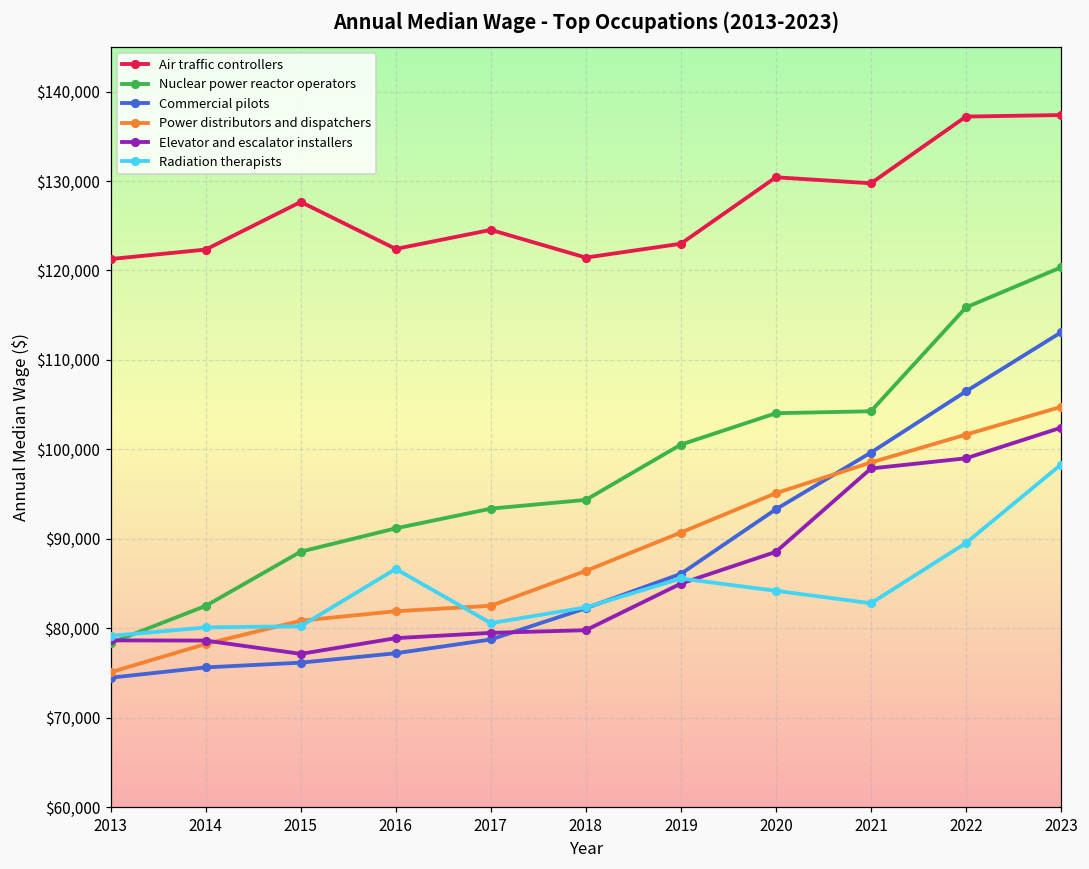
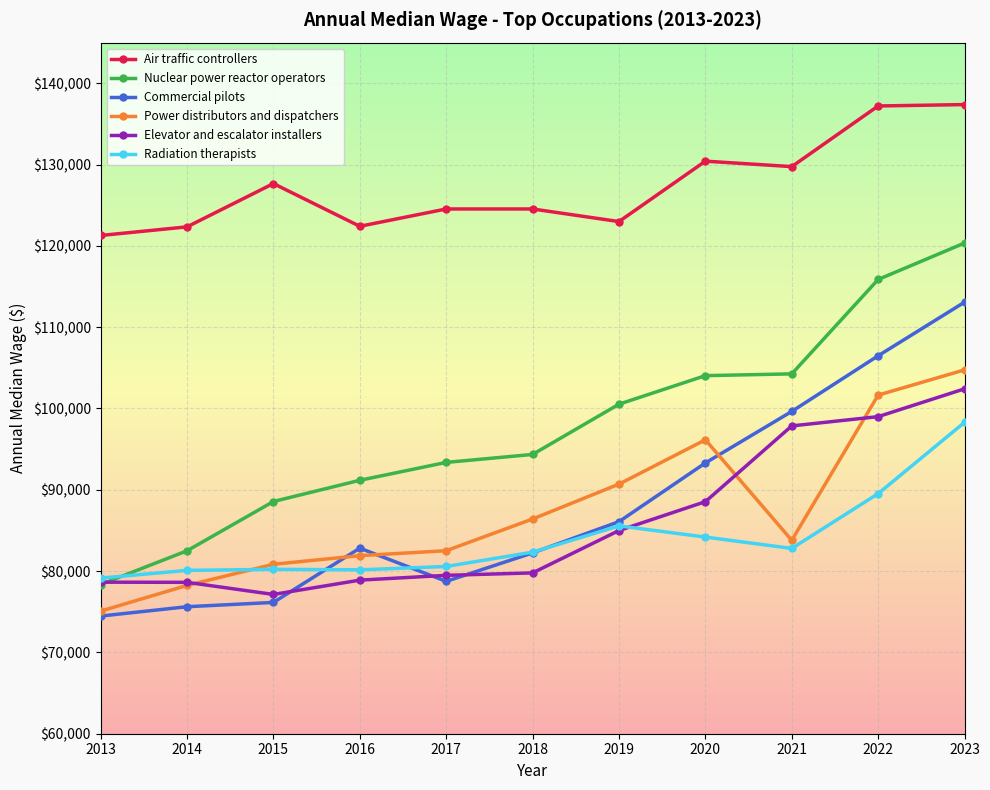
  {
    "Air traffic controllers": {
      "2013": "$121,000",
      "2014": "$122,000",
      "2015": "$128,000",
      "2016": "$122,000",
      "2017": "$125,000",
-     "2018": "$121,000",
+     "2018": "$125,000",
      "2019": "$123,000",
      "2020": "$130,000",
      "2021": "$130,000",
      "2022": "$137,000",
      "2023": "$137,000"
    },
    "Nuclear power reactor operators": {
      "2014": "$83,000",
      "2015": "$89,000",
      "2016": "$91,000",
      "2017": "$93,000",
      "2018": "$94,000",
      "2019": "$101,000",
      "2020": "$104,000",
      "2021": "$104,000",
      "2022": "$116,000",
      "2023": "$120,000"
    },
    "Commercial pilots": {
      "2013": "$74,000",
      "2014": "$76,000",
      "2015": "$76,000",
-     "2016": "$77,000",
+     "2016": "$83,000",
      "2017": "$79,000",
      "2019": "$86,000",
      "2020": "$93,000",
      "2021": "$100,000",
      "2022": "$106,000",
      "2023": "$113,000"
    },
    "Power distributors and dispatchers": {
      "2013": "$75,000",
      "2014": "$78,000",
      "2015": "$81,000",
      "2016": "$82,000",
      "2017": "$83,000",
      "2018": "$86,000",
      "2019": "$91,000",
-     "2020": "$95,000",
-     "2021": "$99,000",
+     "2020": "$96,000",
+     "2021": "$84,000",
      "2022": "$102,000",
      "2023": "$105,000"
    },
    "Elevator and escalator installers": {
      "2014": "$79,000",
      "2015": "$77,000",
      "2016": "$79,000",
      "2017": "$79,000",
      "2018": "$80,000",
      "2019": "$85,000",
      "2020": "$89,000",
      "2021": "$98,000",
      "2022": "$99,000",
      "2023": "$102,000"
    },
    "Radiation therapists": {
      "2013": "$79,000",
      "2014": "$80,000",
      "2015": "$80,000",
-     "2016": "$87,000",
+     "2016": "$80,000",
      "2017": "$81,000",
      "2019": "$86,000",
      "2020": "$84,000",
      "2021": "$83,000",
      "2022": "$90,000",
      "2023": "$98,000"
    }
  }
